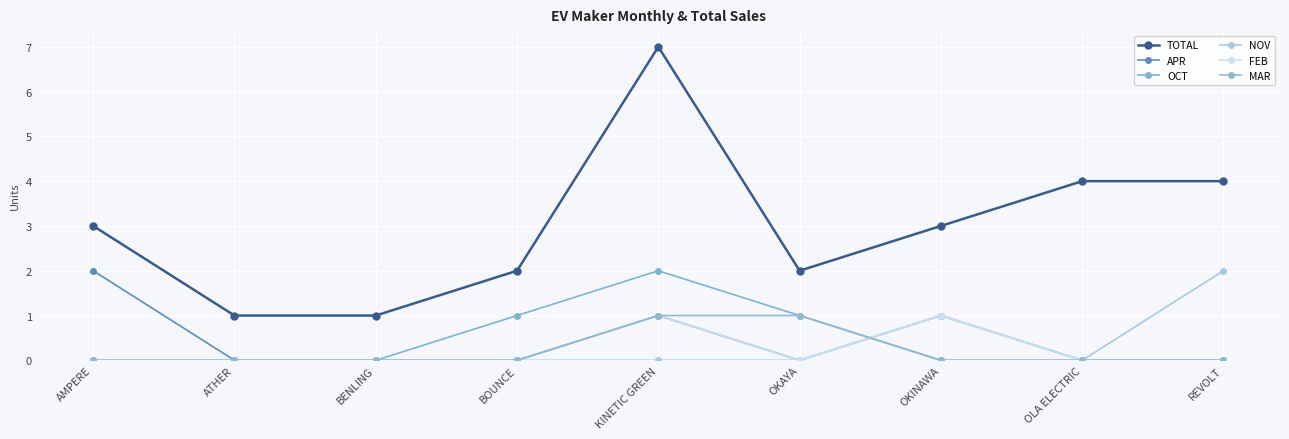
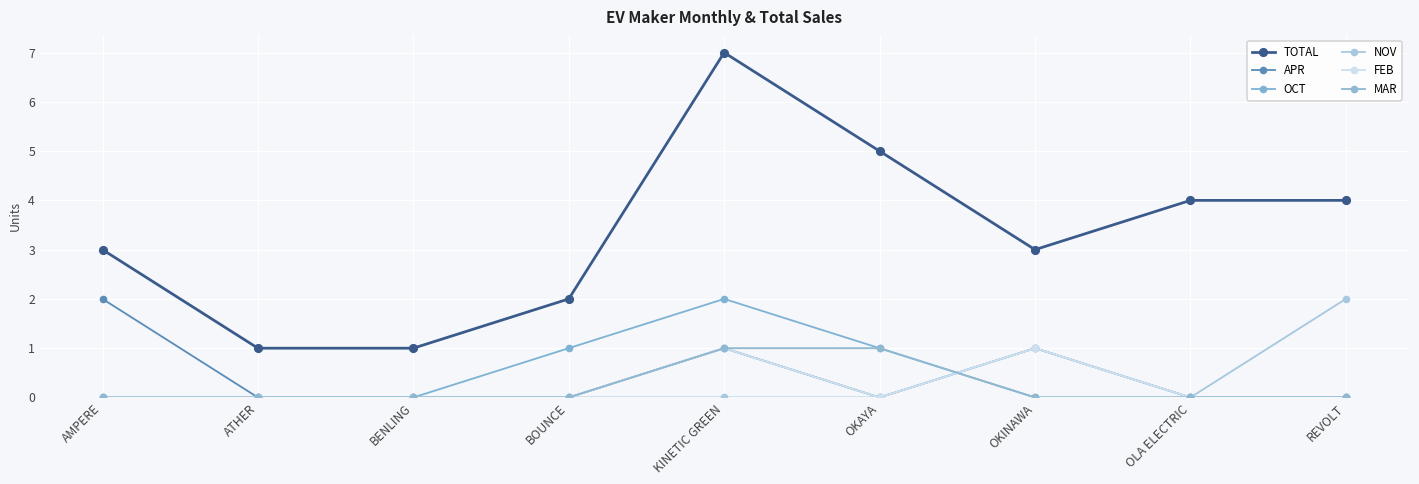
  {
    "TOTAL": {
      "AMPERE": 3,
      "ATHER": 1,
      "BENLING": 1,
      "BOUNCE": 2,
      "KINETIC GREEN": 7,
-     "OKAYA": 2,
+     "OKAYA": 5,
      "OKINAWA": 3,
      "OLA ELECTRIC": 4,
      "REVOLT": 4
    }
  }
